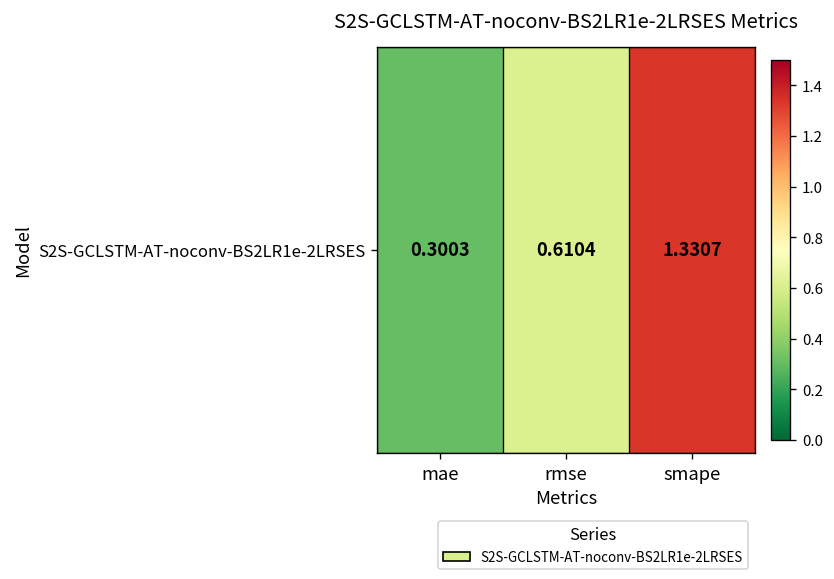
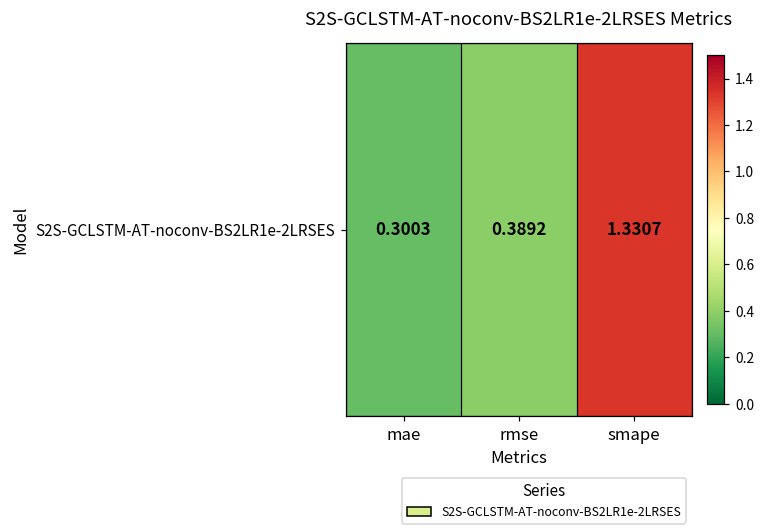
  {
    "S2S-GCLSTM-AT-noconv-BS2LR1e-2LRSES": {
      "mae": 0.3003,
-     "rmse": 0.6104,
+     "rmse": 0.3892,
      "smape": 1.3307
    }
  }
